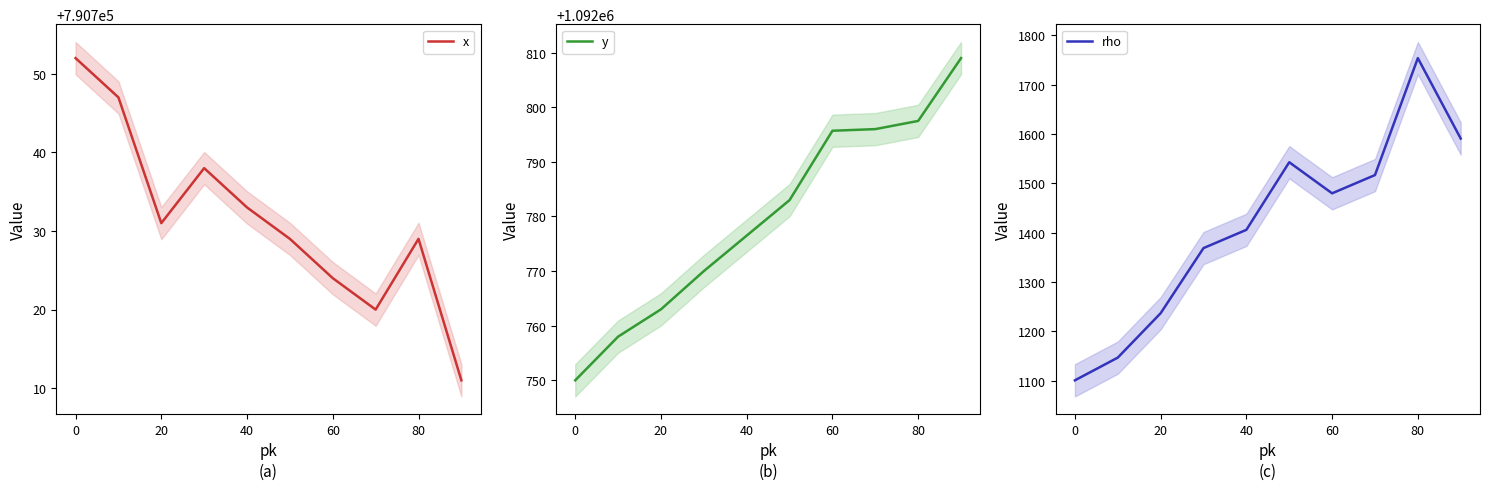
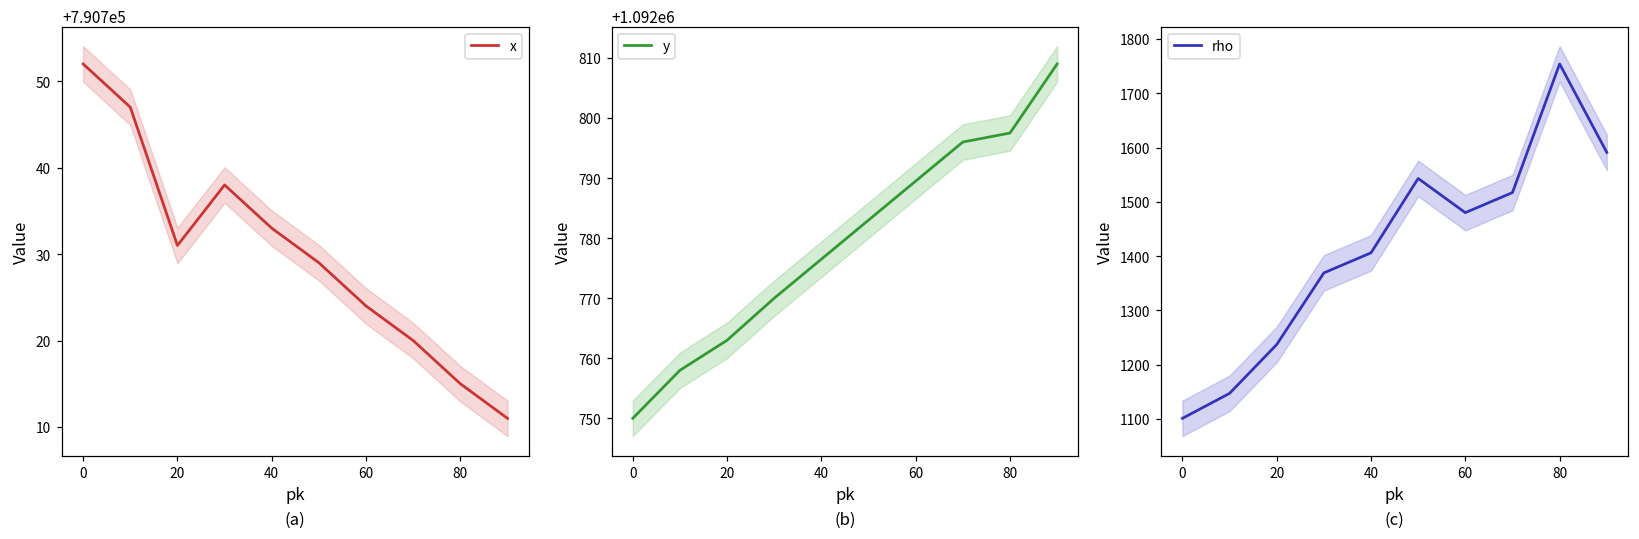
  {
    "(a)": {
      "x": {
        "0": 790752,
        "20": 790731,
        "40": 790733,
        "60": 790724,
-       "80": 790729
+       "80": 790715
      }
    },
    "(b)": {
      "y": {
        "0": 1092750,
        "20": 1092763,
        "40": 1092777,
-       "60": 1092796,
+       "60": 1092790,
        "80": 1092798
      }
    },
    "(c)": {
      "rho": {
        "0": 1100,
        "20": 1240,
        "40": 1410,
        "60": 1480,
        "80": 1750
      }
    }
  }
